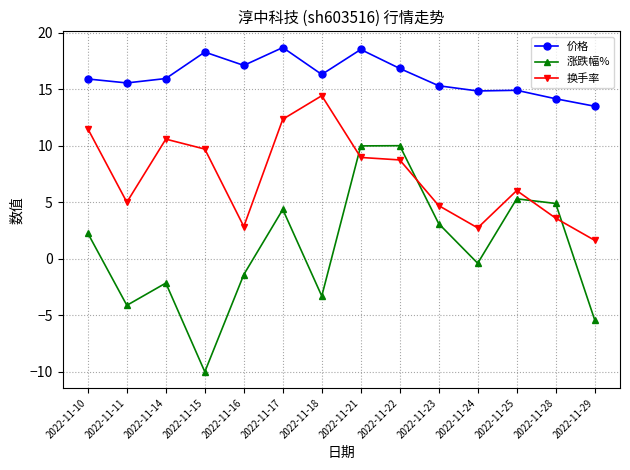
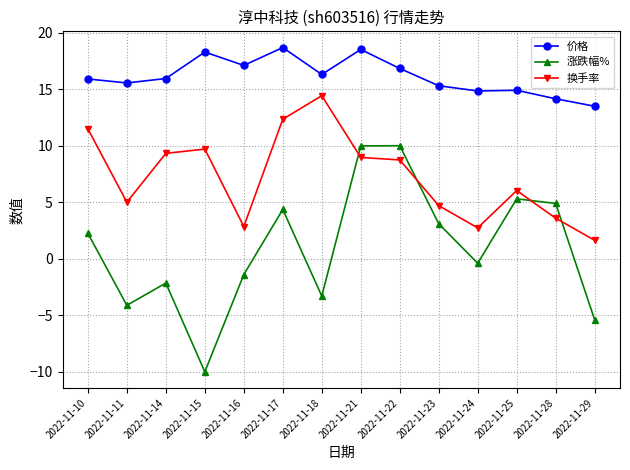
  {
    "价格": {
      "2022-11-10": 15.9,
      "2022-11-11": 15.6,
      "2022-11-14": 15.9,
      "2022-11-15": 18.3,
      "2022-11-16": 17.1,
      "2022-11-17": 18.7,
      "2022-11-18": 16.3,
      "2022-11-21": 18.5,
      "2022-11-22": 16.8,
      "2022-11-23": 15.3,
      "2022-11-24": 14.8,
      "2022-11-25": 14.9,
      "2022-11-28": 14.2,
      "2022-11-29": 13.5
    },
    "涨跌幅%": {
      "2022-11-10": 2.3,
      "2022-11-11": -4.1,
      "2022-11-14": -2.2,
      "2022-11-15": -10.0,
      "2022-11-16": -1.4,
      "2022-11-17": 4.4,
      "2022-11-18": -3.3,
      "2022-11-21": 10.0,
      "2022-11-22": 10.0,
      "2022-11-23": 3.1,
      "2022-11-24": -0.4,
      "2022-11-25": 5.3,
      "2022-11-28": 4.9,
      "2022-11-29": -5.4
    },
    "换手率": {
      "2022-11-10": 11.5,
      "2022-11-11": 5.0,
-     "2022-11-14": 10.6,
+     "2022-11-14": 9.3,
      "2022-11-15": 9.7,
      "2022-11-16": 2.9,
      "2022-11-17": 12.3,
      "2022-11-18": 14.4,
      "2022-11-21": 9.0,
      "2022-11-22": 8.7,
      "2022-11-23": 4.7,
      "2022-11-24": 2.7,
      "2022-11-25": 6.0,
      "2022-11-28": 3.6,
      "2022-11-29": 1.6
    }
  }
